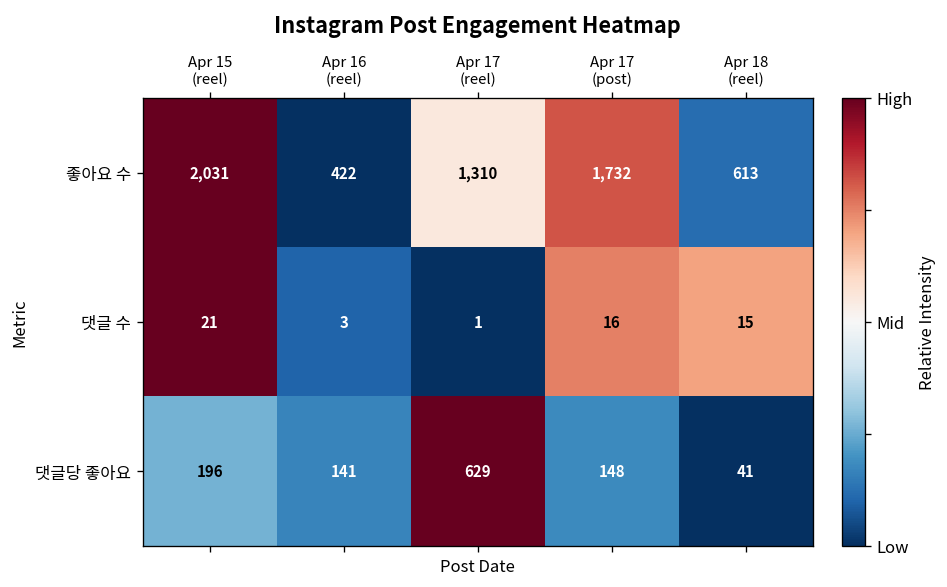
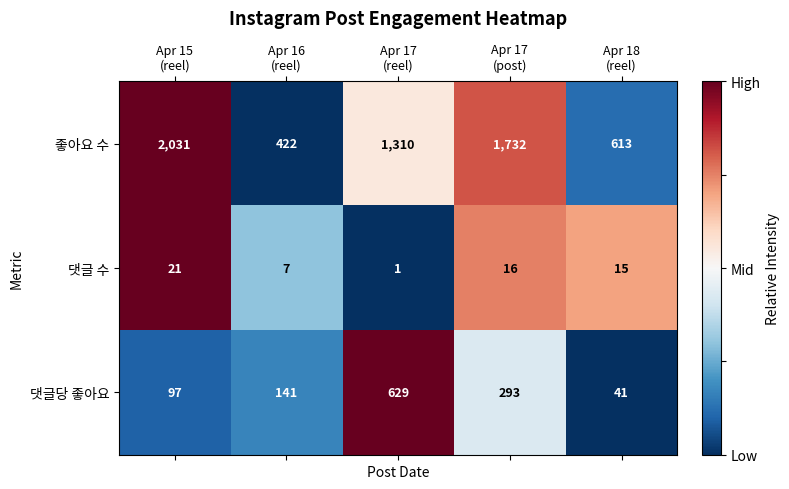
  {
    "좋아요 수": {
      "Apr 15 (reel)": "2,031",
      "Apr 16 (reel)": "422",
      "Apr 17 (reel)": "1,310",
      "Apr 17 (post)": "1,732",
      "Apr 18 (reel)": "613"
    },
    "댓글 수": {
      "Apr 15 (reel)": "21",
-     "Apr 16 (reel)": "3",
+     "Apr 16 (reel)": "7",
      "Apr 17 (reel)": "1",
      "Apr 17 (post)": "16",
      "Apr 18 (reel)": "15"
    },
    "댓글당 좋아요": {
-     "Apr 15 (reel)": "196",
+     "Apr 15 (reel)": "97",
      "Apr 16 (reel)": "141",
      "Apr 17 (reel)": "629",
-     "Apr 17 (post)": "148",
+     "Apr 17 (post)": "293",
      "Apr 18 (reel)": "41"
    }
  }
